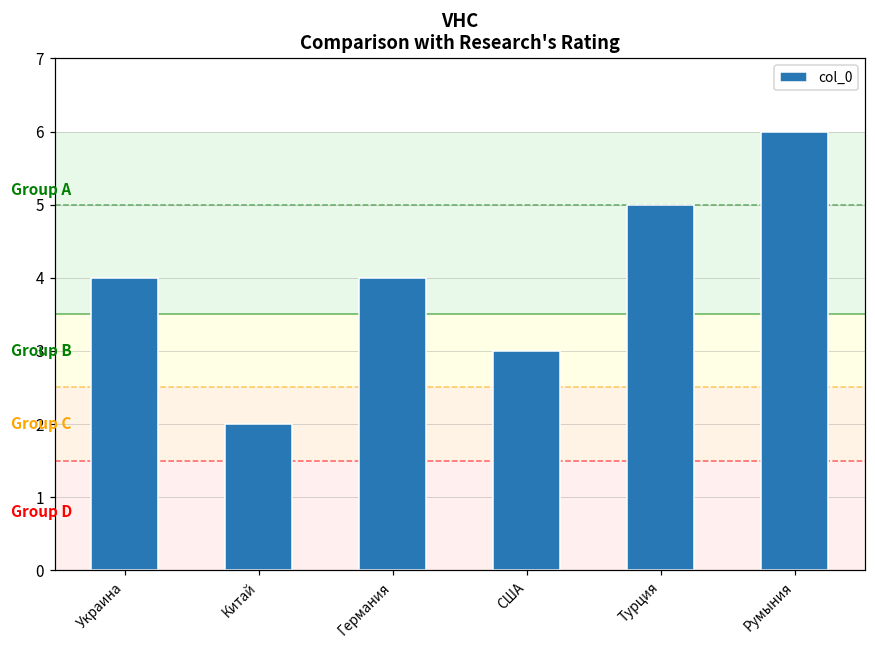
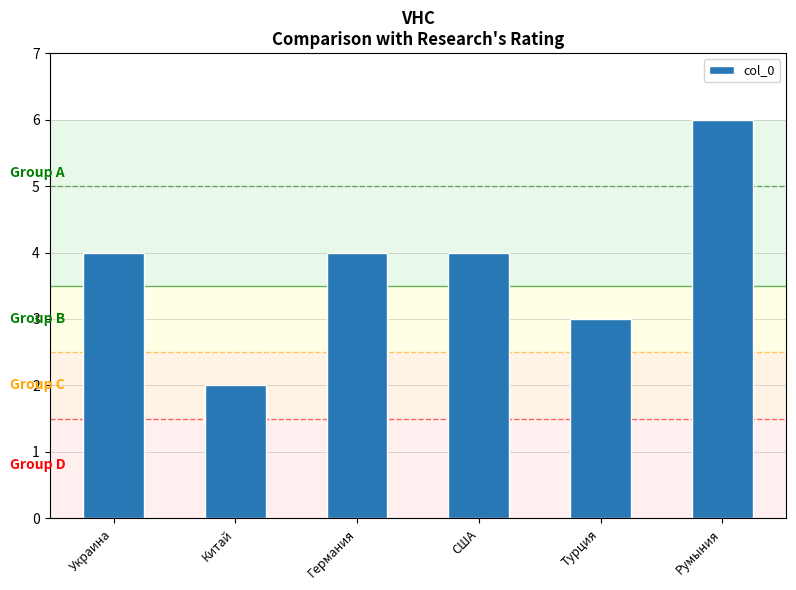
  {
    "Украина": 4,
    "Китай": 2,
    "Германия": 4,
-   "США": 3,
-   "Турция": 5,
+   "США": 4,
+   "Турция": 3,
    "Румыния": 6
  }
